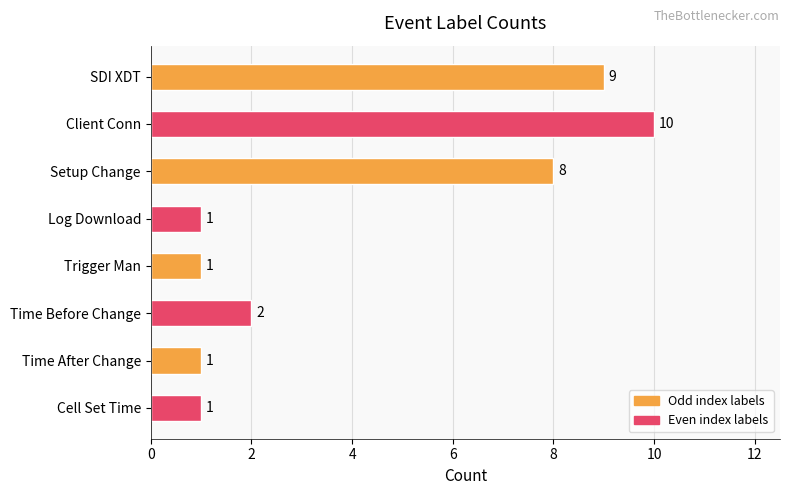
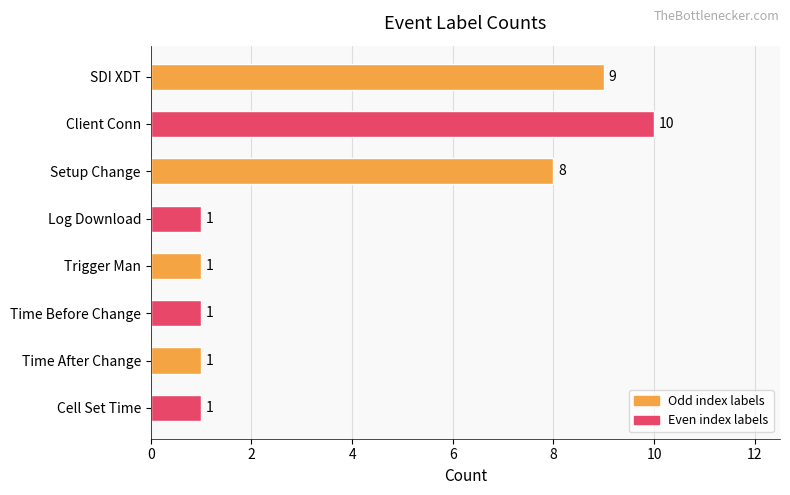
  {
    "SDI XDT": 9,
    "Client Conn": 10,
    "Setup Change": 8,
    "Log Download": 1,
    "Trigger Man": 1,
-   "Time Before Change": 2,
+   "Time Before Change": 1,
    "Time After Change": 1,
    "Cell Set Time": 1
  }
